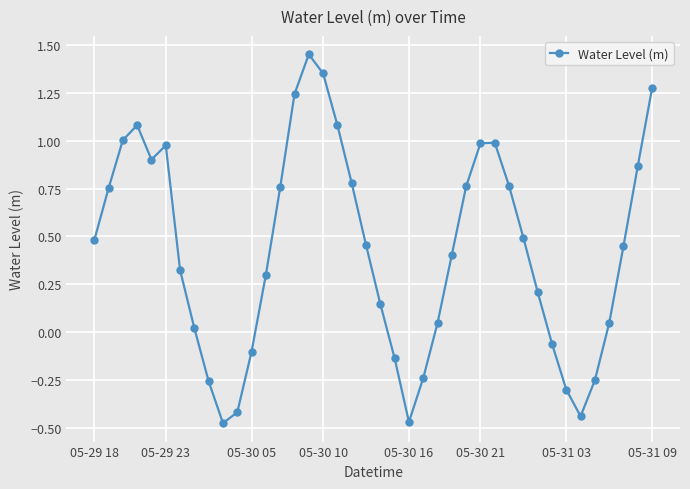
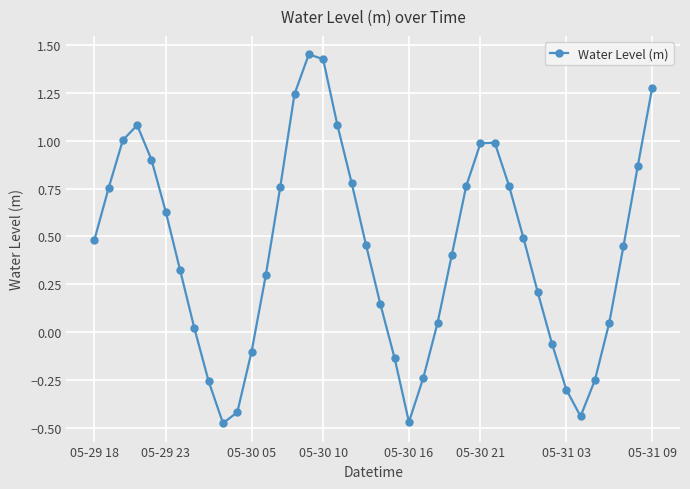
  {
    "05-29 18": 0.48,
-   "05-29 23": 0.98,
+   "05-29 23": 0.63,
    "05-30 05": -0.10,
-   "05-30 10": 1.35,
+   "05-30 10": 1.43,
    "05-30 16": -0.47,
    "05-30 21": 0.99,
    "05-31 03": -0.30,
    "05-31 09": 1.27
  }
